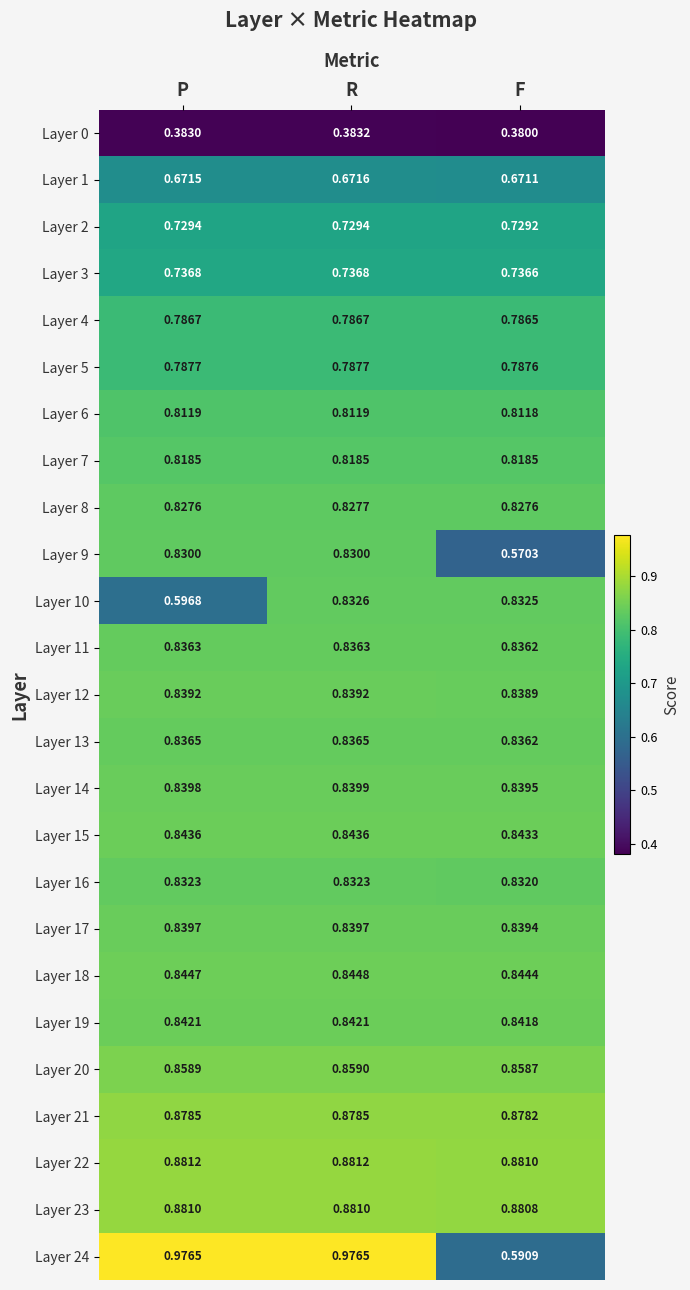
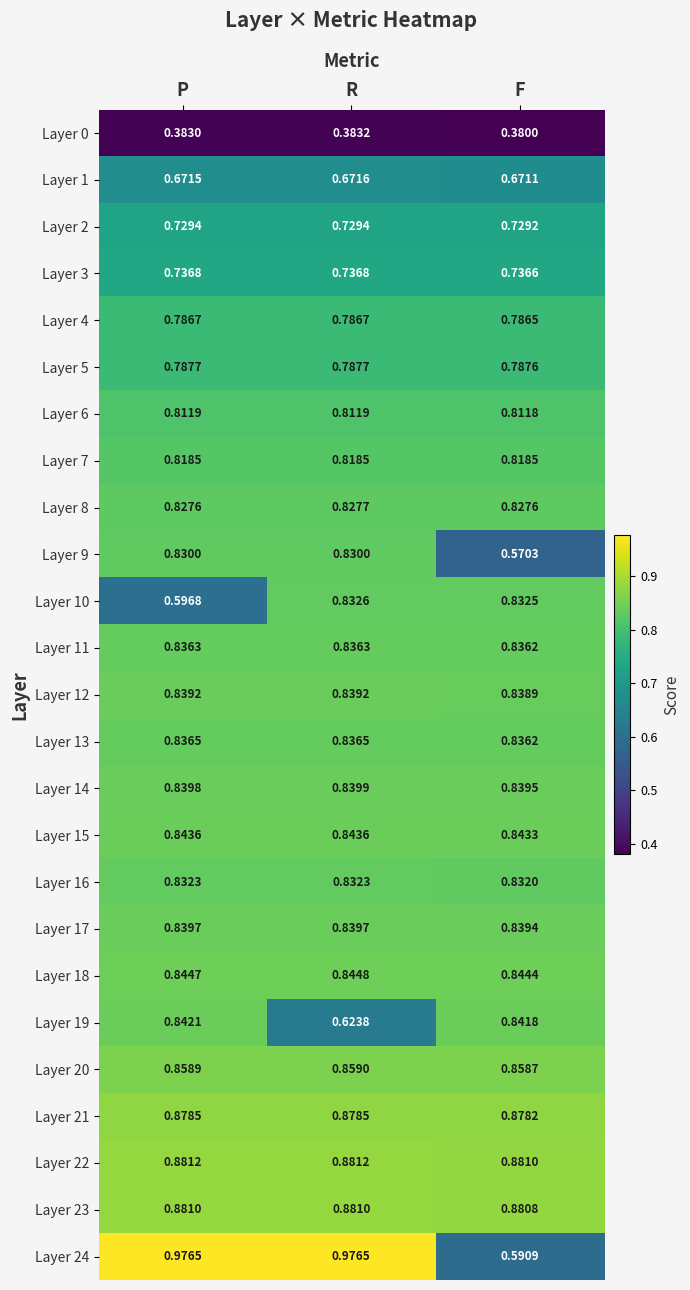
  {
    "Layer 0": {
      "P": 0.3830,
      "R": 0.3832,
      "F": 0.3800
    },
    "Layer 1": {
      "P": 0.6715,
      "R": 0.6716,
      "F": 0.6711
    },
    "Layer 2": {
      "P": 0.7294,
      "R": 0.7294,
      "F": 0.7292
    },
    "Layer 3": {
      "P": 0.7368,
      "R": 0.7368,
      "F": 0.7366
    },
    "Layer 4": {
      "P": 0.7867,
      "R": 0.7867,
      "F": 0.7865
    },
    "Layer 5": {
      "P": 0.7877,
      "R": 0.7877,
      "F": 0.7876
    },
    "Layer 6": {
      "P": 0.8119,
      "R": 0.8119,
      "F": 0.8118
    },
    "Layer 7": {
      "P": 0.8185,
      "R": 0.8185,
      "F": 0.8185
    },
    "Layer 8": {
      "P": 0.8276,
      "R": 0.8277,
      "F": 0.8276
    },
    "Layer 9": {
      "P": 0.8300,
      "R": 0.8300,
      "F": 0.5703
    },
    "Layer 10": {
      "P": 0.5968,
      "R": 0.8326,
      "F": 0.8325
    },
    "Layer 11": {
      "P": 0.8363,
      "R": 0.8363,
      "F": 0.8362
    },
    "Layer 12": {
      "P": 0.8392,
      "R": 0.8392,
      "F": 0.8389
    },
    "Layer 13": {
      "P": 0.8365,
      "R": 0.8365,
      "F": 0.8362
    },
    "Layer 14": {
      "P": 0.8398,
      "R": 0.8399,
      "F": 0.8395
    },
    "Layer 15": {
      "P": 0.8436,
      "R": 0.8436,
      "F": 0.8433
    },
    "Layer 16": {
      "P": 0.8323,
      "R": 0.8323,
      "F": 0.8320
    },
    "Layer 17": {
      "P": 0.8397,
      "R": 0.8397,
      "F": 0.8394
    },
    "Layer 18": {
      "P": 0.8447,
      "R": 0.8448,
      "F": 0.8444
    },
    "Layer 19": {
      "P": 0.8421,
-     "R": 0.8421,
+     "R": 0.6238,
      "F": 0.8418
    },
    "Layer 20": {
      "P": 0.8589,
      "R": 0.8590,
      "F": 0.8587
    },
    "Layer 21": {
      "P": 0.8785,
      "R": 0.8785,
      "F": 0.8782
    },
    "Layer 22": {
      "P": 0.8812,
      "R": 0.8812,
      "F": 0.8810
    },
    "Layer 23": {
      "P": 0.8810,
      "R": 0.8810,
      "F": 0.8808
    },
    "Layer 24": {
      "P": 0.9765,
      "R": 0.9765,
      "F": 0.5909
    }
  }
